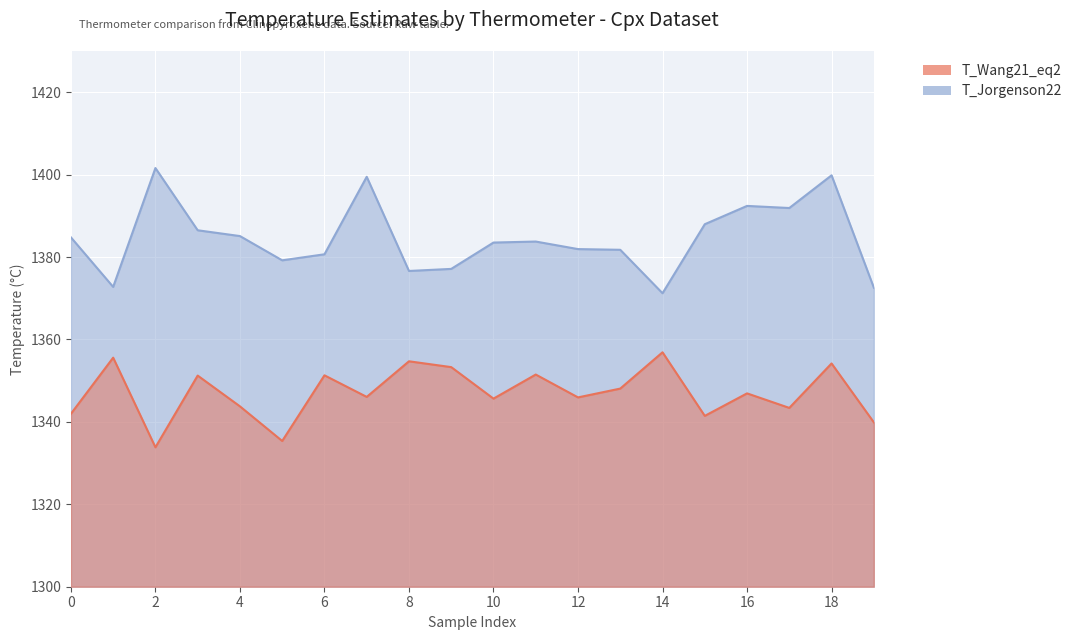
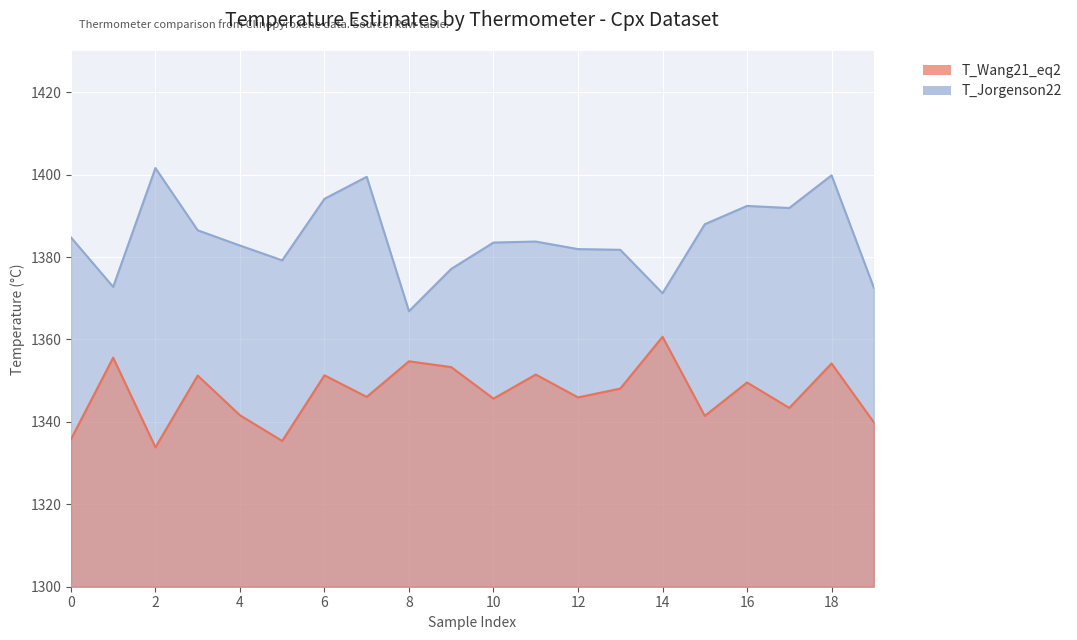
  {
    "T_Jorgenson22": {
      "0": 1385,
      "2": 1402,
-     "4": 1385,
-     "6": 1381,
-     "8": 1377,
+     "4": 1383,
+     "6": 1394,
+     "8": 1367,
      "10": 1384,
      "12": 1382,
      "14": 1371,
      "16": 1392,
      "18": 1400
    },
    "T_Wang21_eq2": {
-     "0": 1342,
+     "0": 1336,
      "2": 1334,
-     "4": 1344,
+     "4": 1342,
      "6": 1351,
      "8": 1355,
      "10": 1346,
      "12": 1346,
-     "14": 1357,
-     "16": 1347,
+     "14": 1361,
+     "16": 1350,
      "18": 1354
    }
  }
